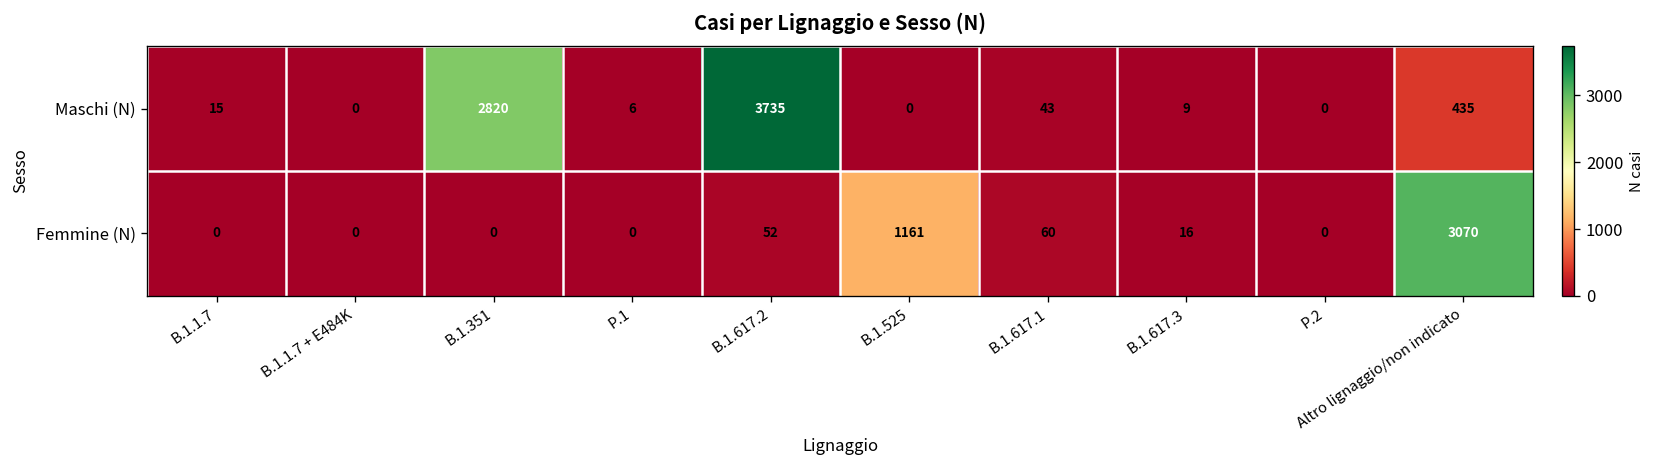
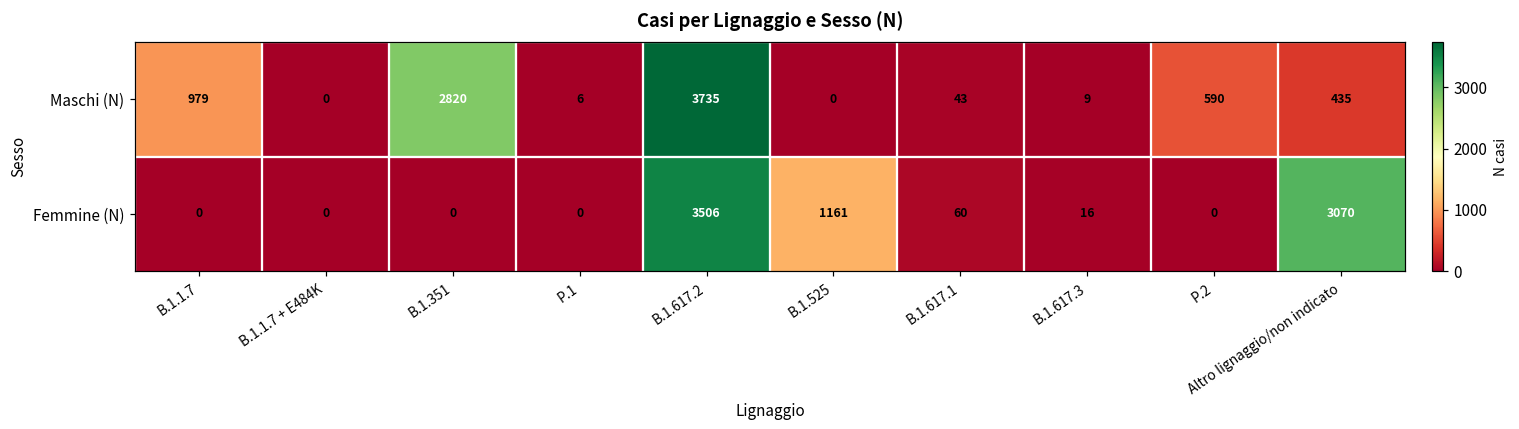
  {
    "Maschi (N)": {
-     "B.1.1.7": 15,
+     "B.1.1.7": 979,
      "B.1.1.7 + E484K": 0,
      "B.1.351": 2820,
      "P.1": 6,
      "B.1.617.2": 3735,
      "B.1.525": 0,
      "B.1.617.1": 43,
      "B.1.617.3": 9,
-     "P.2": 0,
+     "P.2": 590,
      "Altro lignaggio/non indicato": 435
    },
    "Femmine (N)": {
      "B.1.1.7": 0,
      "B.1.1.7 + E484K": 0,
      "B.1.351": 0,
      "P.1": 0,
-     "B.1.617.2": 52,
+     "B.1.617.2": 3506,
      "B.1.525": 1161,
      "B.1.617.1": 60,
      "B.1.617.3": 16,
      "P.2": 0,
      "Altro lignaggio/non indicato": 3070
    }
  }
